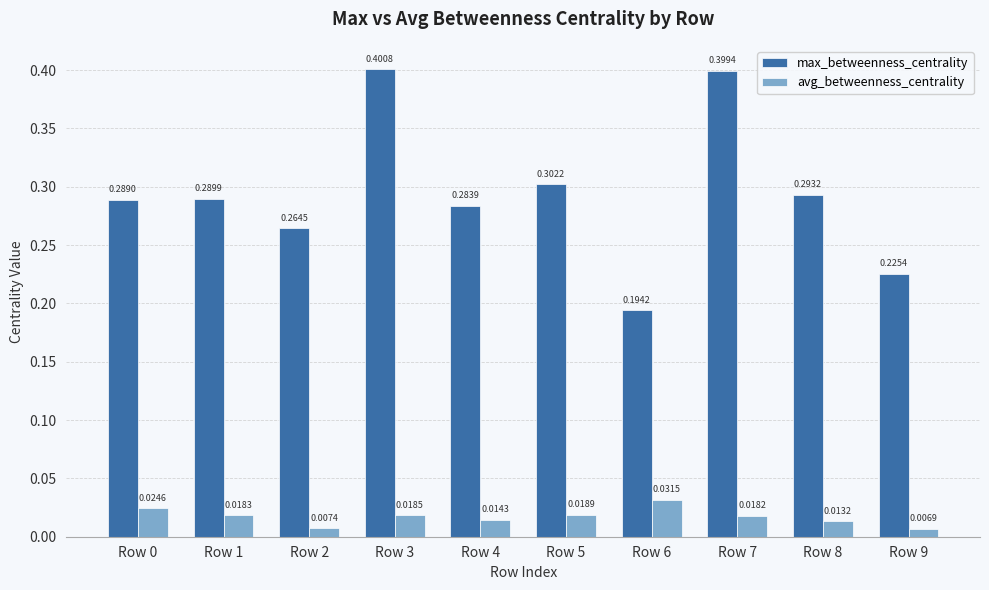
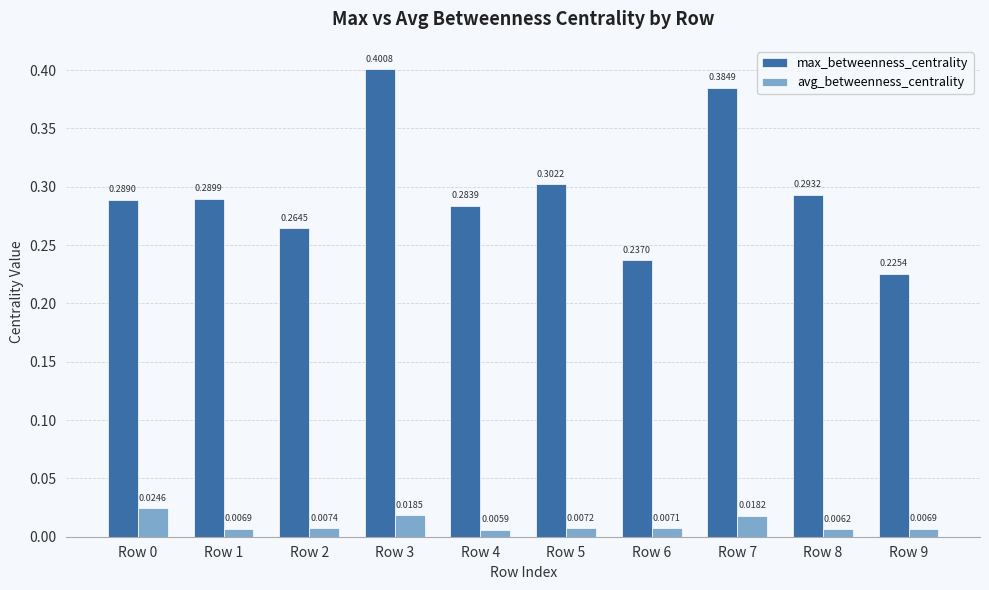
  {
    "max_betweenness_centrality": {
      "Row 0": 0.2890,
      "Row 1": 0.2899,
      "Row 2": 0.2645,
      "Row 3": 0.4008,
      "Row 4": 0.2839,
      "Row 5": 0.3022,
-     "Row 6": 0.1942,
-     "Row 7": 0.3994,
+     "Row 6": 0.2370,
+     "Row 7": 0.3849,
      "Row 8": 0.2932,
      "Row 9": 0.2254
    },
    "avg_betweenness_centrality": {
      "Row 0": 0.0246,
-     "Row 1": 0.0183,
+     "Row 1": 0.0069,
      "Row 2": 0.0074,
      "Row 3": 0.0185,
-     "Row 4": 0.0143,
-     "Row 5": 0.0189,
-     "Row 6": 0.0315,
+     "Row 4": 0.0059,
+     "Row 5": 0.0072,
+     "Row 6": 0.0071,
      "Row 7": 0.0182,
-     "Row 8": 0.0132,
+     "Row 8": 0.0062,
      "Row 9": 0.0069
    }
  }
